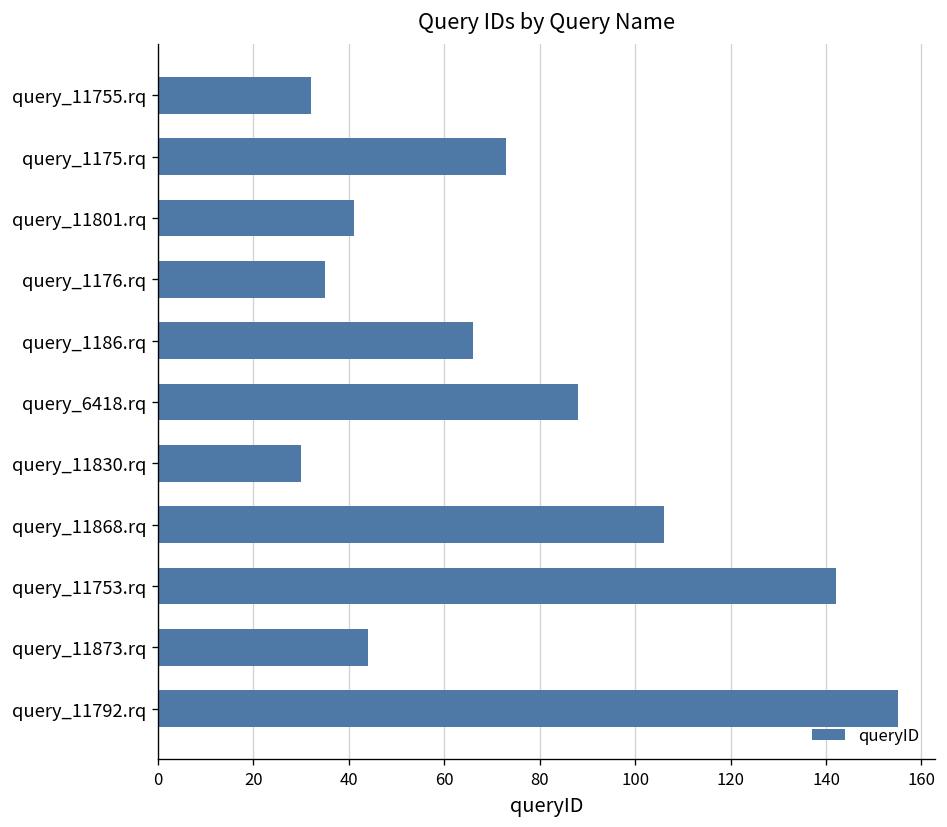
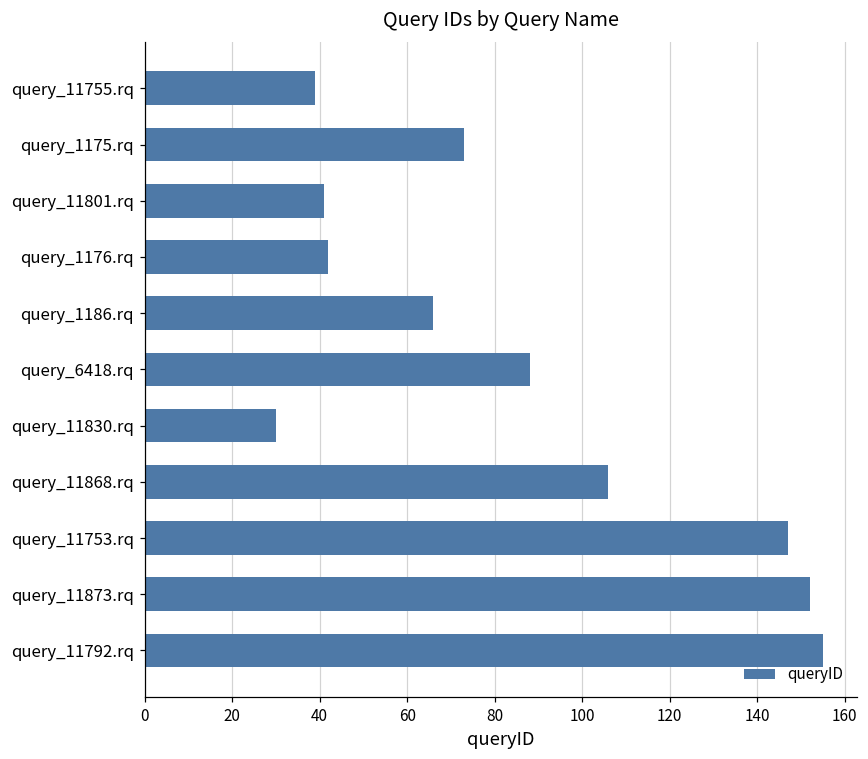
  {
-   "query_11755.rq": 32,
+   "query_11755.rq": 39,
    "query_1175.rq": 73,
    "query_11801.rq": 41,
-   "query_1176.rq": 35,
+   "query_1176.rq": 42,
    "query_1186.rq": 66,
    "query_6418.rq": 88,
    "query_11830.rq": 30,
    "query_11868.rq": 106,
-   "query_11753.rq": 142,
-   "query_11873.rq": 44,
+   "query_11753.rq": 147,
+   "query_11873.rq": 152,
    "query_11792.rq": 155
  }
